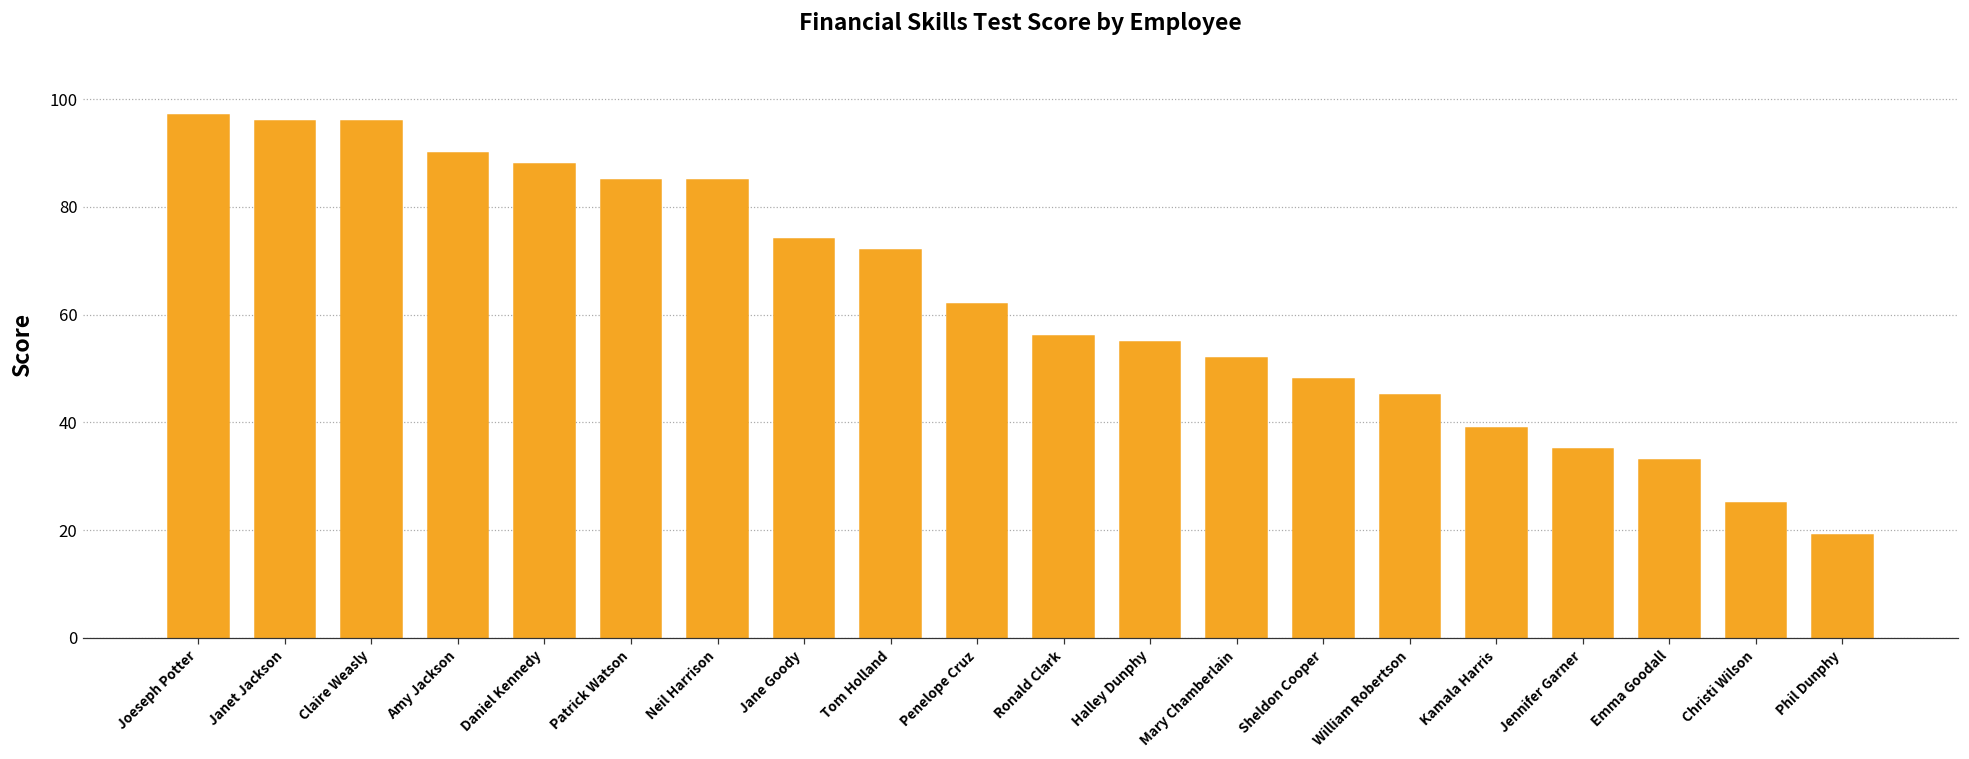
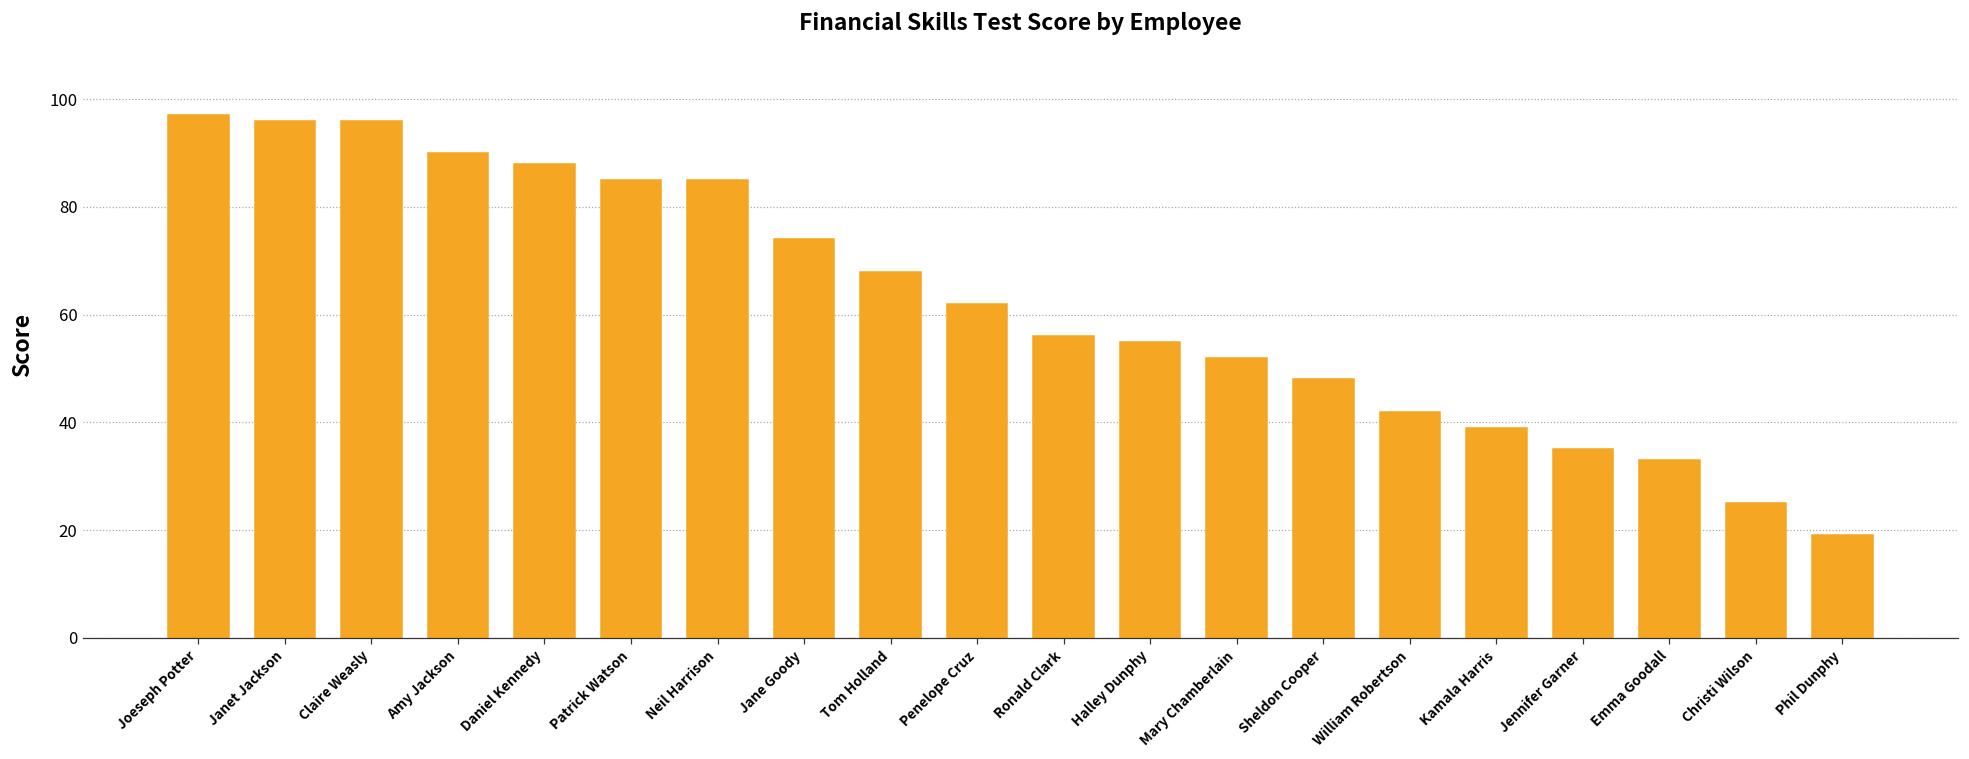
  {
    "Joeseph Potter": 97,
    "Janet Jackson": 96,
    "Claire Weasly": 96,
    "Amy Jackson": 90,
    "Daniel Kennedy": 88,
    "Patrick Watson": 85,
    "Neil Harrison": 85,
    "Jane Goody": 74,
-   "Tom Holland": 72,
+   "Tom Holland": 68,
    "Penelope Cruz": 62,
    "Ronald Clark": 56,
    "Halley Dunphy": 55,
    "Mary Chamberlain": 52,
    "Sheldon Cooper": 48,
-   "William Robertson": 45,
+   "William Robertson": 42,
    "Kamala Harris": 39,
    "Jennifer Garner": 35,
    "Emma Goodall": 33,
    "Christi Wilson": 25,
    "Phil Dunphy": 19
  }
